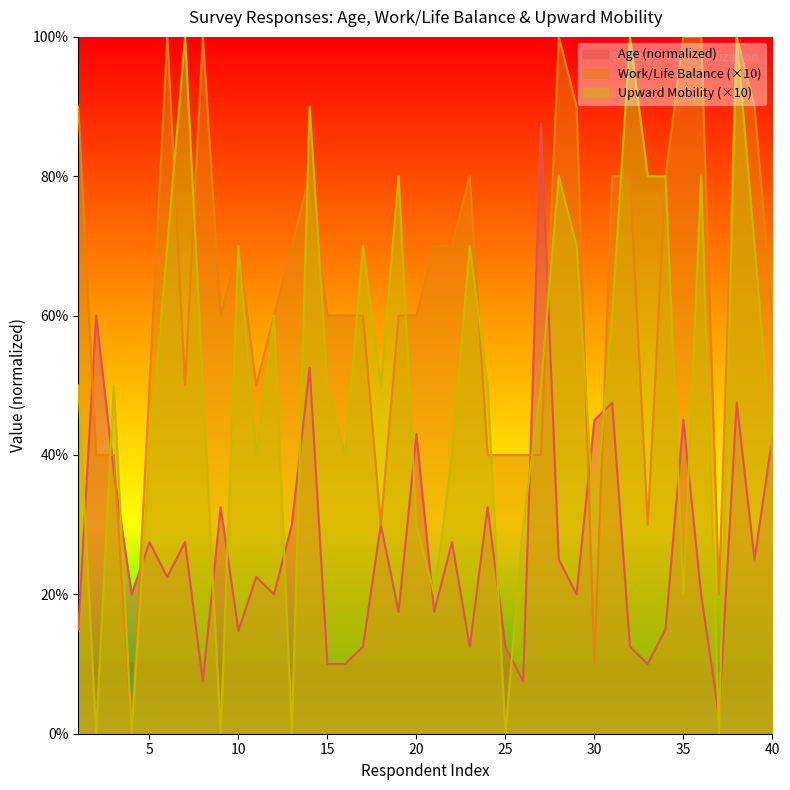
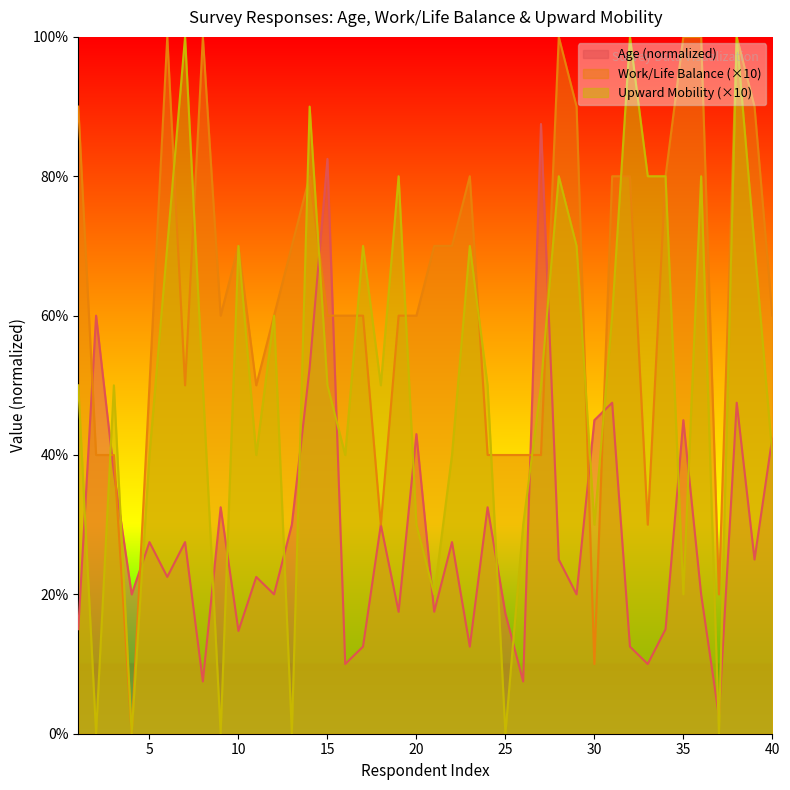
  {
    "Age (normalized)": {
      "5": "28%",
      "10": "15%",
-     "15": "10%",
+     "15": "83%",
      "20": "43%",
-     "25": "13%",
+     "25": "17%",
      "30": "45%",
      "35": "45%",
      "40": "43%"
    }
  }
